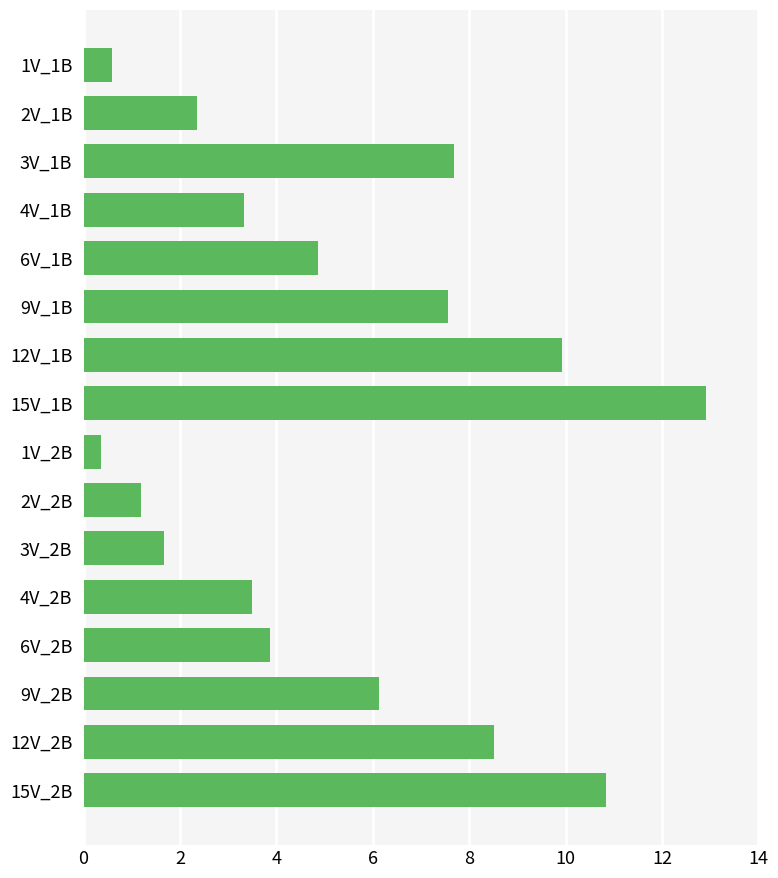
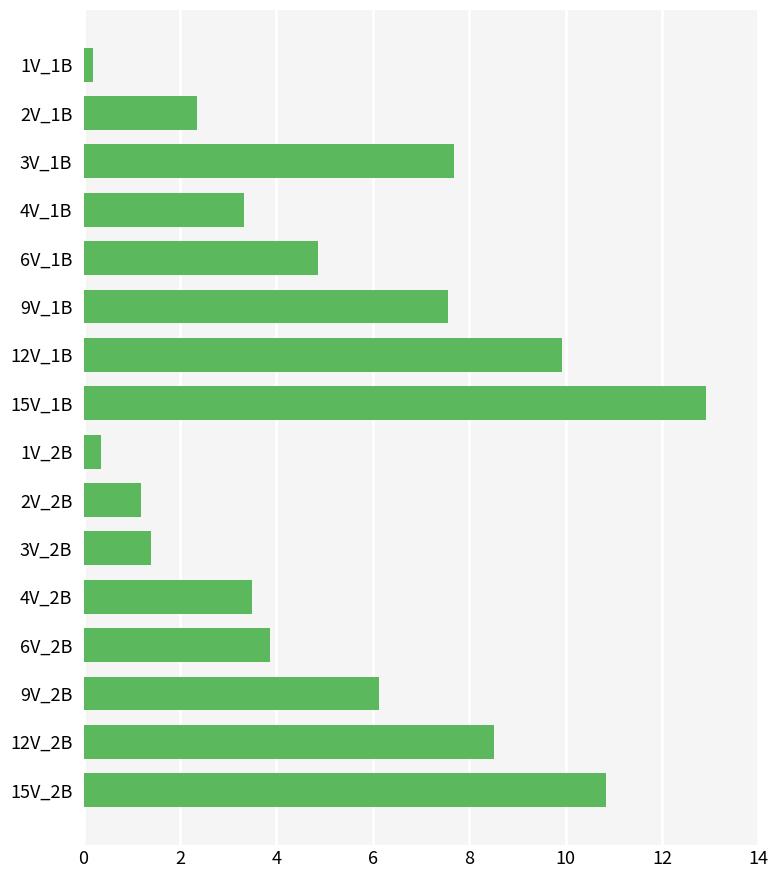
  {
-   "1V_1B": 0.6,
+   "1V_1B": 0.2,
    "2V_1B": 2.3,
    "3V_1B": 7.7,
    "4V_1B": 3.3,
    "6V_1B": 4.9,
    "9V_1B": 7.6,
    "12V_1B": 9.9,
    "15V_1B": 12.9,
    "1V_2B": 0.4,
    "2V_2B": 1.2,
-   "3V_2B": 1.7,
+   "3V_2B": 1.4,
    "4V_2B": 3.5,
    "6V_2B": 3.9,
    "9V_2B": 6.1,
    "12V_2B": 8.5,
    "15V_2B": 10.8
  }
